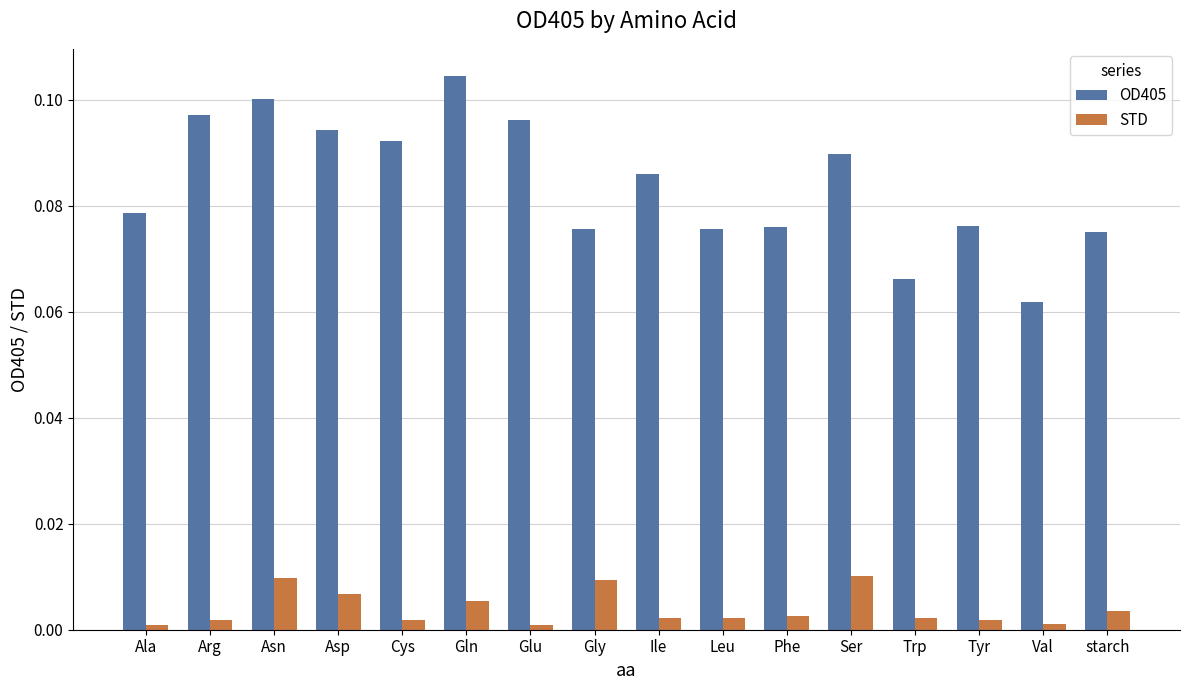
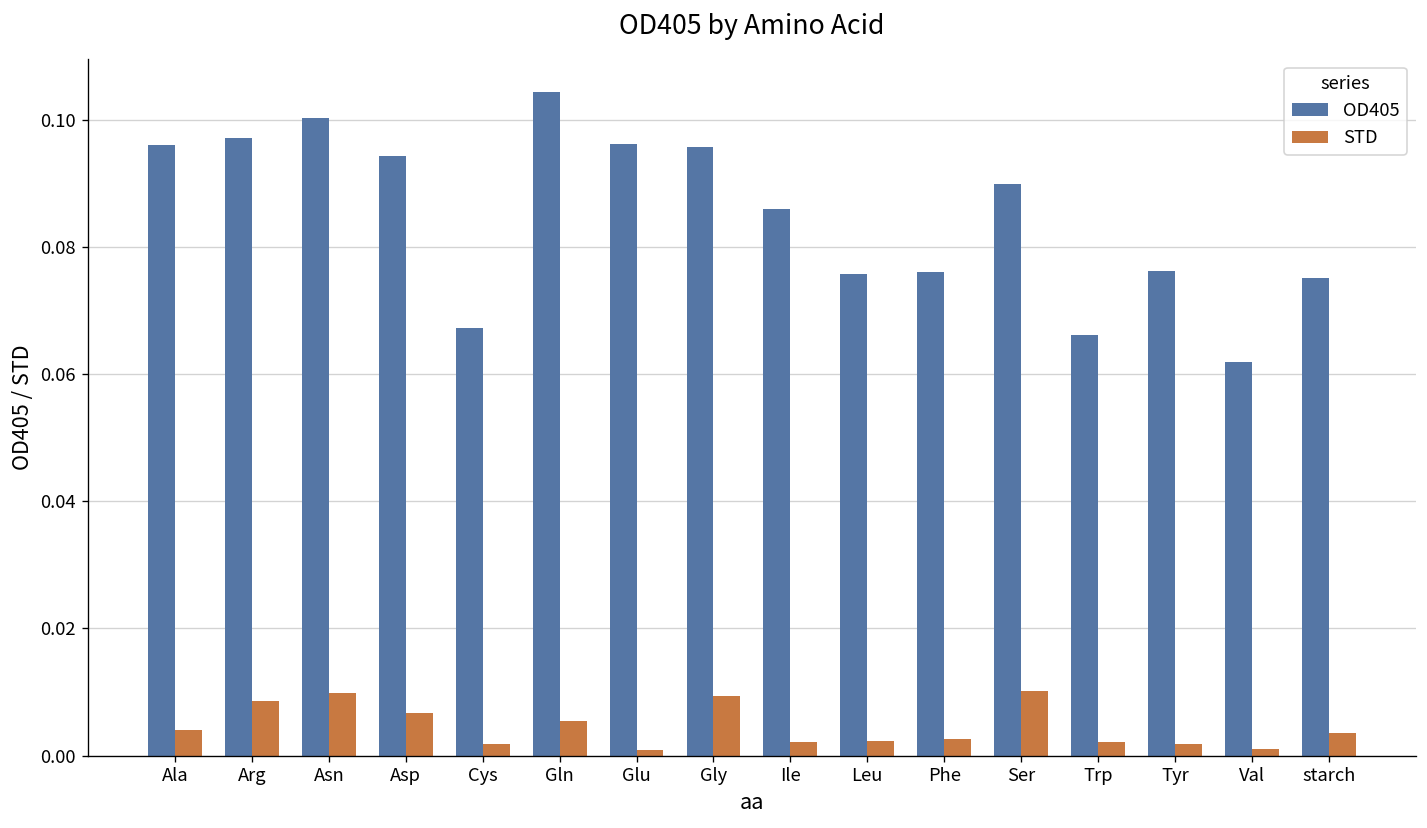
  {
    "OD405": {
-     "Ala": 0.079,
+     "Ala": 0.096,
      "Arg": 0.097,
      "Asn": 0.100,
      "Asp": 0.094,
-     "Cys": 0.092,
+     "Cys": 0.067,
      "Gln": 0.104,
      "Glu": 0.096,
-     "Gly": 0.076,
+     "Gly": 0.096,
      "Ile": 0.086,
      "Leu": 0.076,
      "Phe": 0.076,
      "Ser": 0.090,
      "Trp": 0.066,
      "Tyr": 0.076,
      "Val": 0.062,
      "starch": 0.075
    },
    "STD": {
-     "Ala": 0.001,
-     "Arg": 0.002,
+     "Ala": 0.004,
+     "Arg": 0.009,
      "Asn": 0.010,
      "Asp": 0.007,
      "Cys": 0.002,
      "Gln": 0.005,
      "Glu": 0.001,
      "Gly": 0.009,
      "Ile": 0.002,
      "Leu": 0.002,
      "Phe": 0.003,
      "Ser": 0.010,
      "Trp": 0.002,
      "Tyr": 0.002,
      "Val": 0.001,
      "starch": 0.004
    }
  }
